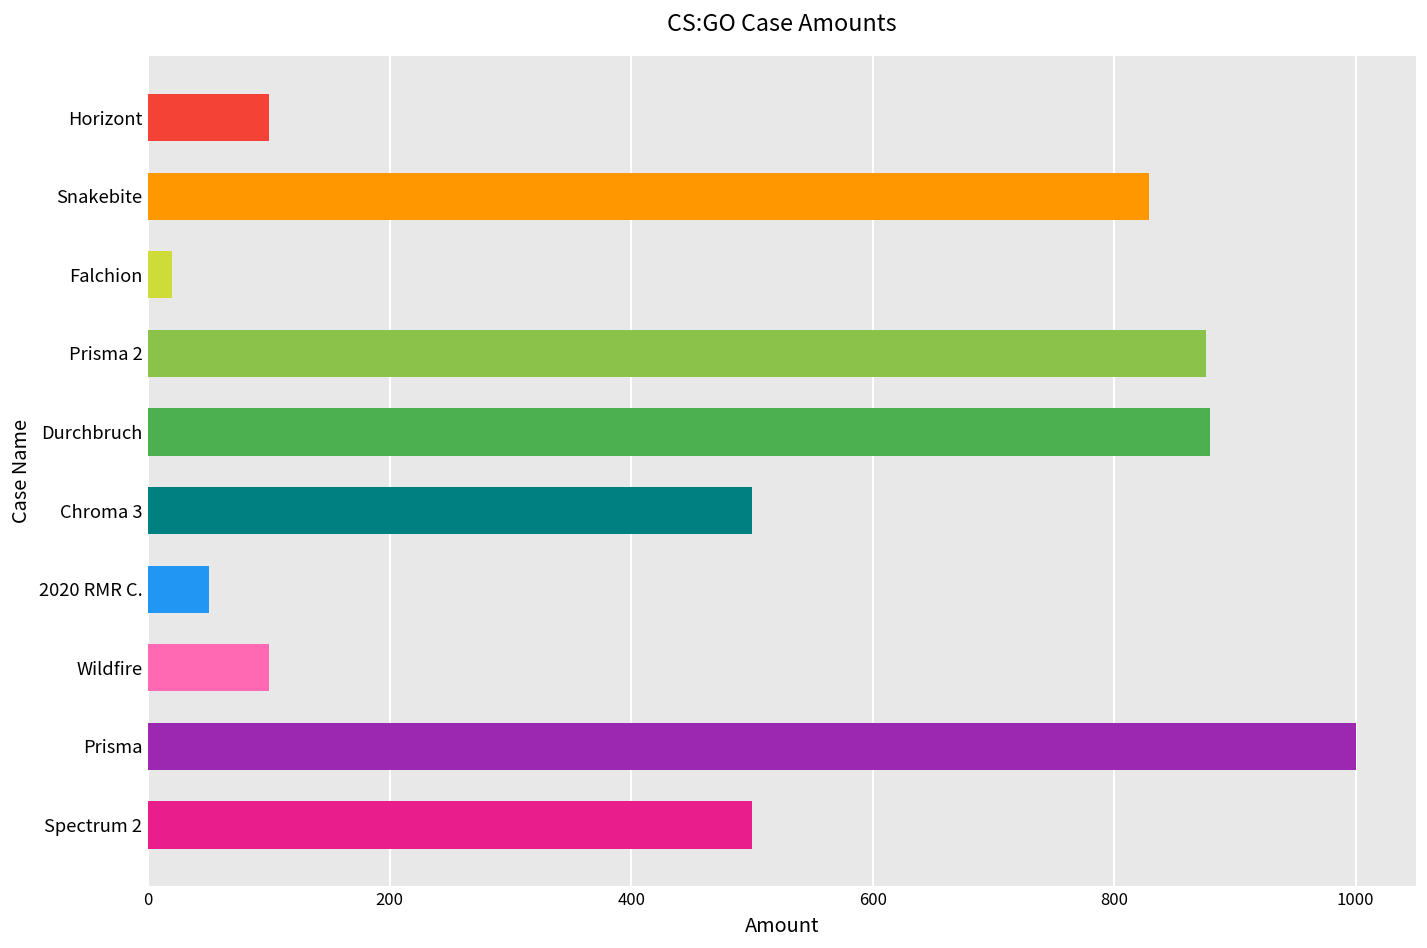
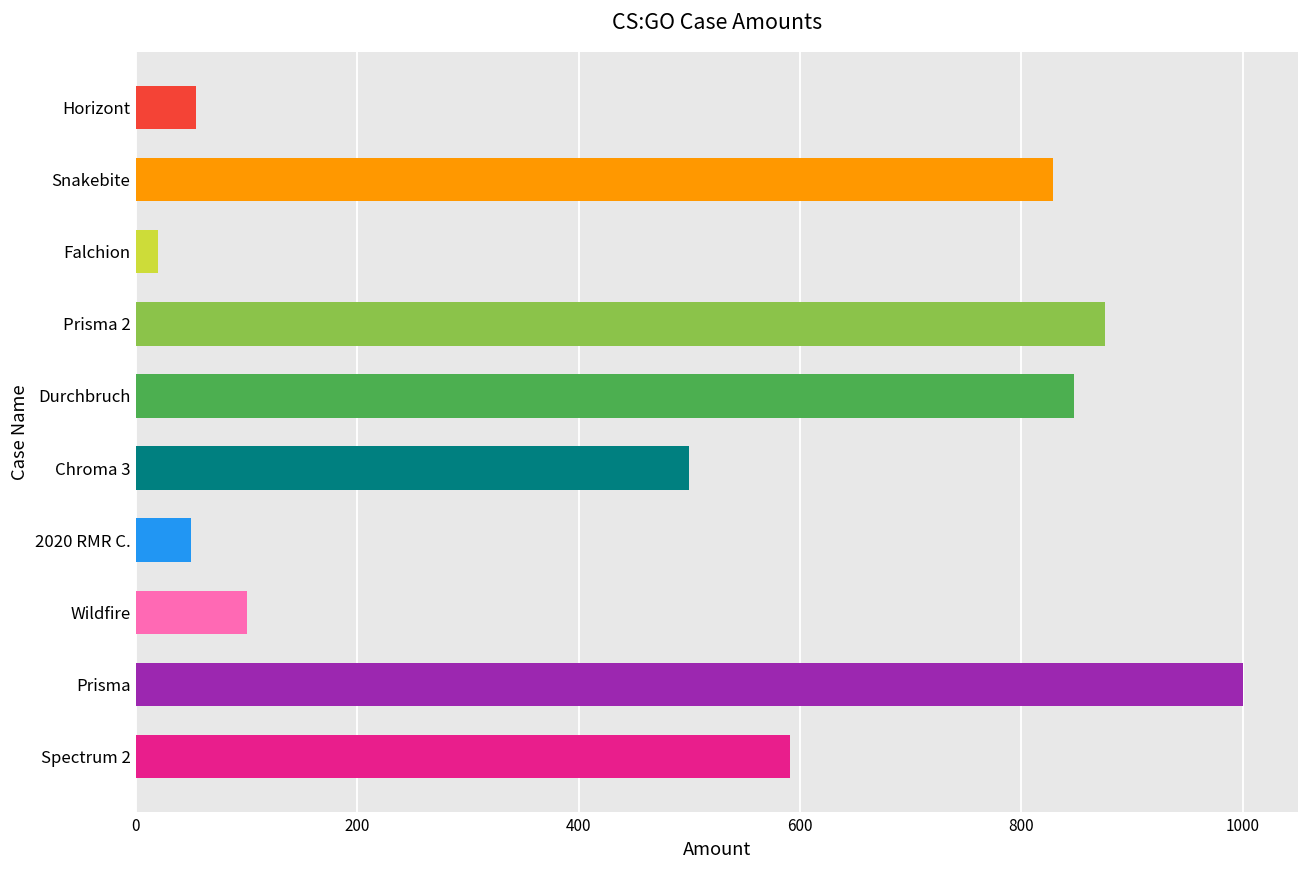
  {
-   "Horizont": 100,
+   "Horizont": 54,
    "Snakebite": 829,
    "Falchion": 20,
    "Prisma 2": 876,
-   "Durchbruch": 879,
+   "Durchbruch": 848,
    "Chroma 3": 500,
    "2020 RMR C.": 50,
    "Wildfire": 100,
    "Prisma": 1000,
-   "Spectrum 2": 500
+   "Spectrum 2": 591
  }
